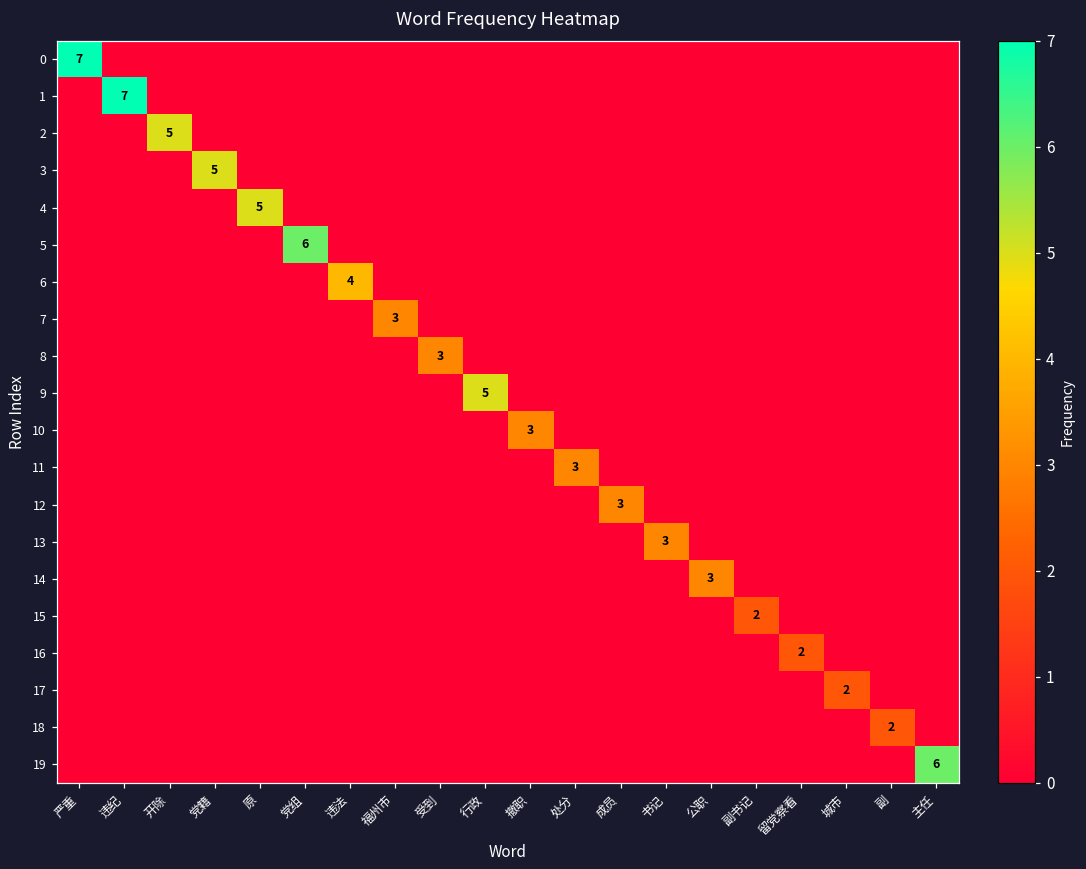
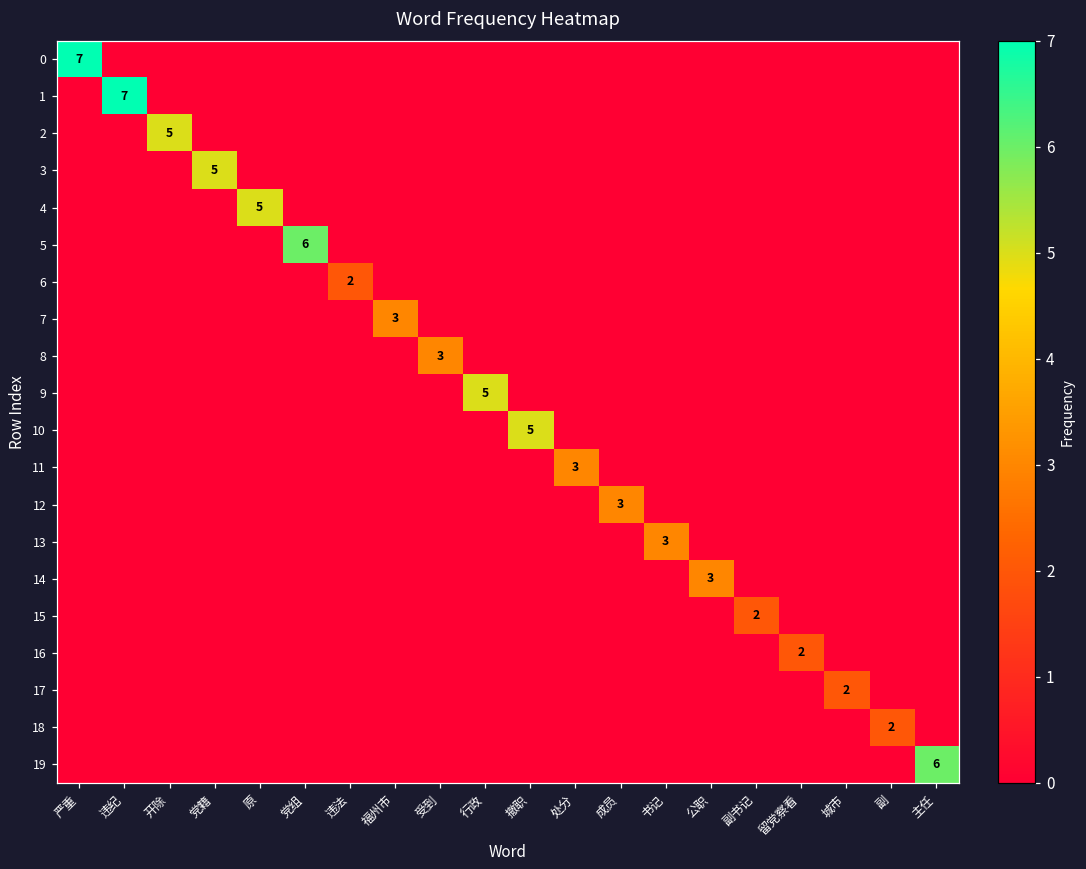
  {
    "0": {
      "严重": 7
    },
    "1": {
      "违纪": 7
    },
    "2": {
      "开除": 5
    },
    "3": {
      "党籍": 5
    },
    "4": {
      "原": 5
    },
    "5": {
      "党组": 6
    },
    "6": {
-     "违法": 4
+     "违法": 2
    },
    "7": {
      "福州市": 3
    },
    "8": {
      "受到": 3
    },
    "9": {
      "行政": 5
    },
    "10": {
-     "撤职": 3
+     "撤职": 5
    },
    "11": {
      "处分": 3
    },
    "12": {
      "成员": 3
    },
    "13": {
      "书记": 3
    },
    "14": {
      "公职": 3
    },
    "15": {
      "副书记": 2
    },
    "16": {
      "留党察看": 2
    },
    "17": {
      "城市": 2
    },
    "18": {
      "副": 2
    },
    "19": {
      "主任": 6
    }
  }
